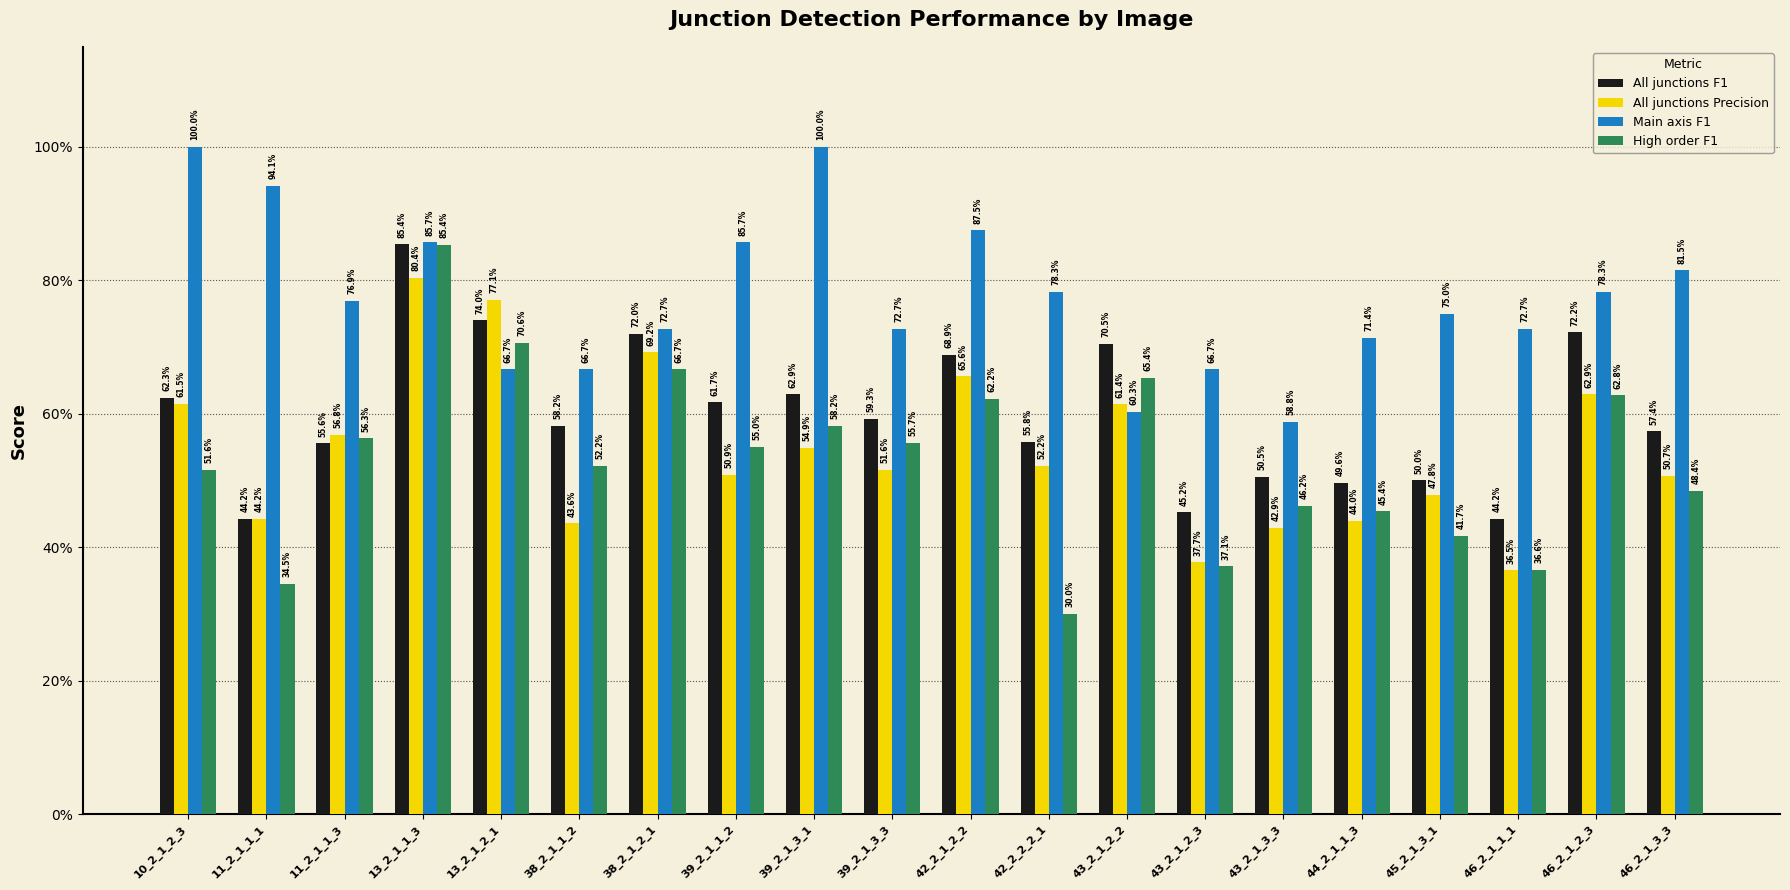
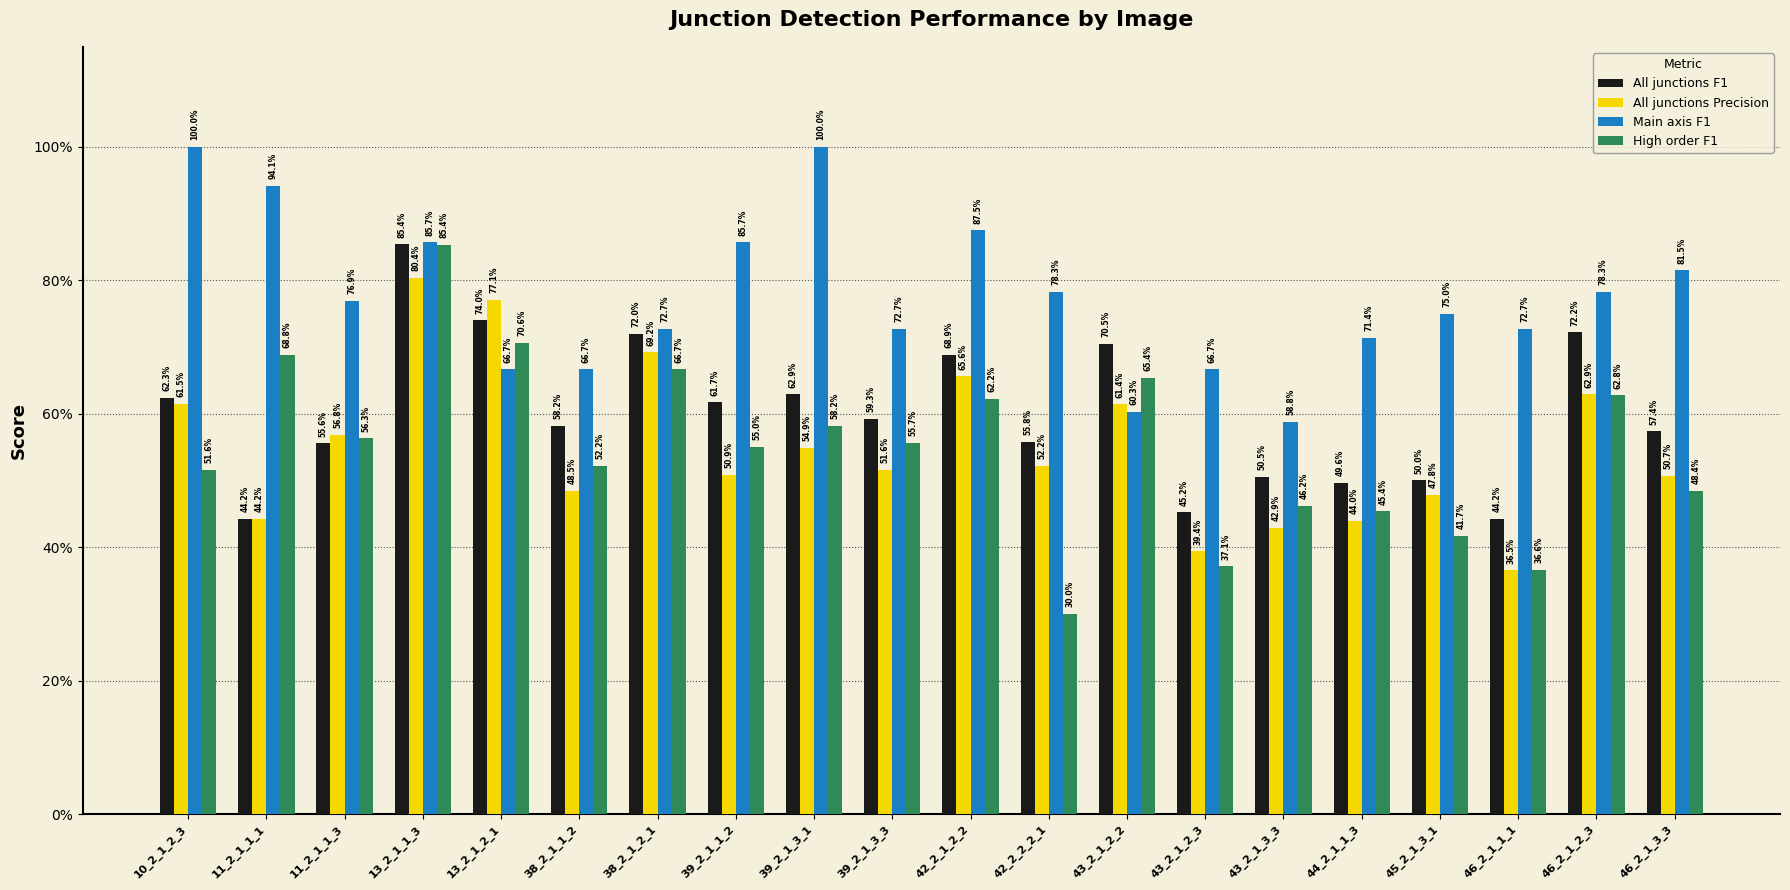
  {
    "All junctions F1": {
      "10_2_1_2_3": "62.3%",
      "11_2_1_1_1": "44.2%",
      "11_2_1_1_3": "55.6%",
      "13_2_1_1_3": "85.4%",
      "13_2_1_2_1": "74.0%",
      "38_2_1_1_2": "58.2%",
      "38_2_1_2_1": "72.0%",
      "39_2_1_1_2": "61.7%",
      "39_2_1_3_1": "62.9%",
      "39_2_1_3_3": "59.3%",
      "42_2_1_2_2": "68.9%",
      "42_2_2_2_1": "55.8%",
      "43_2_1_2_2": "70.5%",
      "43_2_1_2_3": "45.2%",
      "43_2_1_3_3": "50.5%",
      "44_2_1_1_3": "49.6%",
      "45_2_1_3_1": "50.0%",
      "46_2_1_1_1": "44.2%",
      "46_2_1_2_3": "72.2%",
      "46_2_1_3_3": "57.4%"
    },
    "All junctions Precision": {
      "10_2_1_2_3": "61.5%",
      "11_2_1_1_1": "44.2%",
      "11_2_1_1_3": "56.8%",
      "13_2_1_1_3": "80.4%",
      "13_2_1_2_1": "77.1%",
-     "38_2_1_1_2": "43.6%",
+     "38_2_1_1_2": "48.5%",
      "38_2_1_2_1": "69.2%",
      "39_2_1_1_2": "50.9%",
      "39_2_1_3_1": "54.9%",
      "39_2_1_3_3": "51.6%",
      "42_2_1_2_2": "65.6%",
      "42_2_2_2_1": "52.2%",
      "43_2_1_2_2": "61.4%",
-     "43_2_1_2_3": "37.7%",
+     "43_2_1_2_3": "39.4%",
      "43_2_1_3_3": "42.9%",
      "44_2_1_1_3": "44.0%",
      "45_2_1_3_1": "47.8%",
      "46_2_1_1_1": "36.5%",
      "46_2_1_2_3": "62.9%",
      "46_2_1_3_3": "50.7%"
    },
    "Main axis F1": {
      "10_2_1_2_3": "100.0%",
      "11_2_1_1_1": "94.1%",
      "11_2_1_1_3": "76.9%",
      "13_2_1_1_3": "85.7%",
      "13_2_1_2_1": "66.7%",
      "38_2_1_1_2": "66.7%",
      "38_2_1_2_1": "72.7%",
      "39_2_1_1_2": "85.7%",
      "39_2_1_3_1": "100.0%",
      "39_2_1_3_3": "72.7%",
      "42_2_1_2_2": "87.5%",
      "42_2_2_2_1": "78.3%",
      "43_2_1_2_2": "60.3%",
      "43_2_1_2_3": "66.7%",
      "43_2_1_3_3": "58.8%",
      "44_2_1_1_3": "71.4%",
      "45_2_1_3_1": "75.0%",
      "46_2_1_1_1": "72.7%",
      "46_2_1_2_3": "78.3%",
      "46_2_1_3_3": "81.5%"
    },
    "High order F1": {
      "10_2_1_2_3": "51.6%",
-     "11_2_1_1_1": "34.5%",
+     "11_2_1_1_1": "68.8%",
      "11_2_1_1_3": "56.3%",
      "13_2_1_1_3": "85.4%",
      "13_2_1_2_1": "70.6%",
      "38_2_1_1_2": "52.2%",
      "38_2_1_2_1": "66.7%",
      "39_2_1_1_2": "55.0%",
      "39_2_1_3_1": "58.2%",
      "39_2_1_3_3": "55.7%",
      "42_2_1_2_2": "62.2%",
      "42_2_2_2_1": "30.0%",
      "43_2_1_2_2": "65.4%",
      "43_2_1_2_3": "37.1%",
      "43_2_1_3_3": "46.2%",
      "44_2_1_1_3": "45.4%",
      "45_2_1_3_1": "41.7%",
      "46_2_1_1_1": "36.6%",
      "46_2_1_2_3": "62.8%",
      "46_2_1_3_3": "48.4%"
    }
  }
